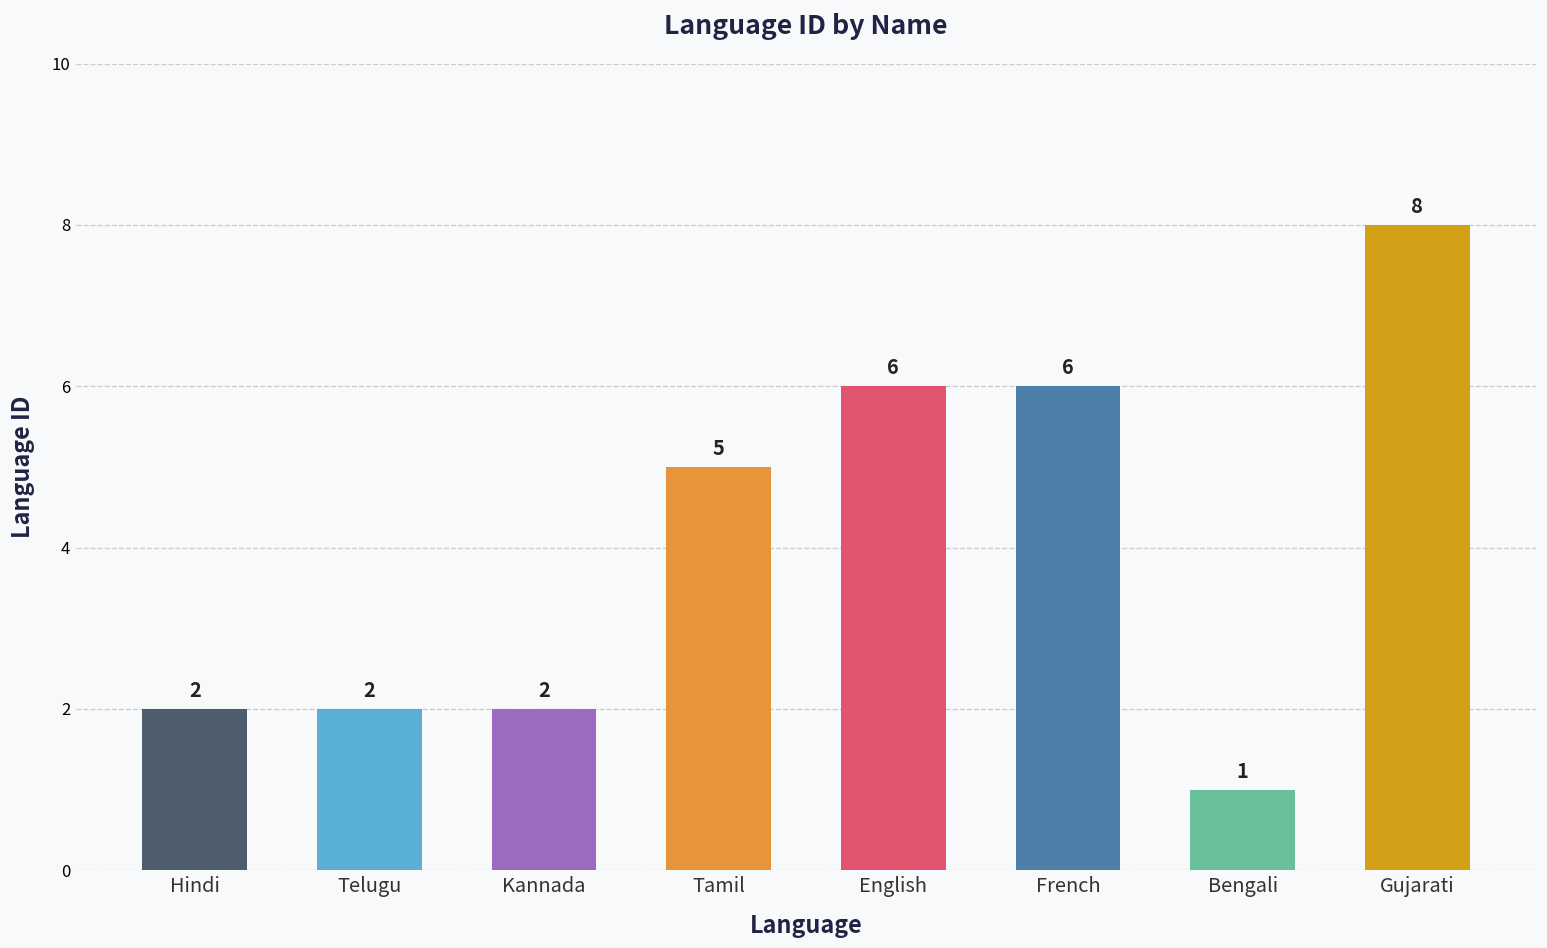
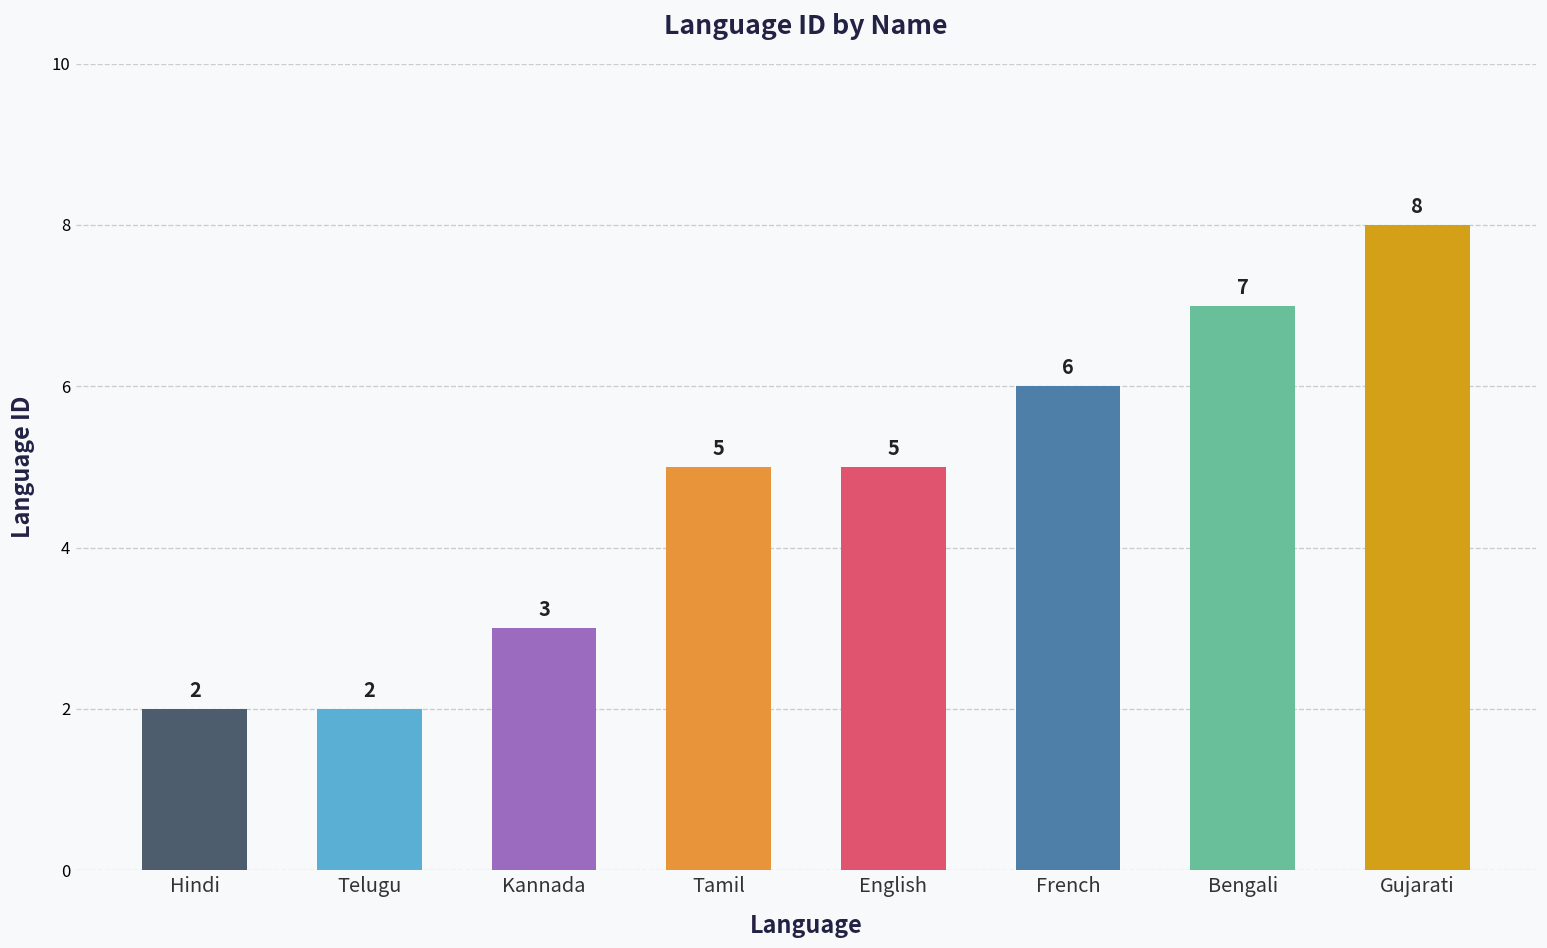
  {
    "Hindi": 2,
    "Telugu": 2,
-   "Kannada": 2,
+   "Kannada": 3,
    "Tamil": 5,
-   "English": 6,
+   "English": 5,
    "French": 6,
-   "Bengali": 1,
+   "Bengali": 7,
    "Gujarati": 8
  }
